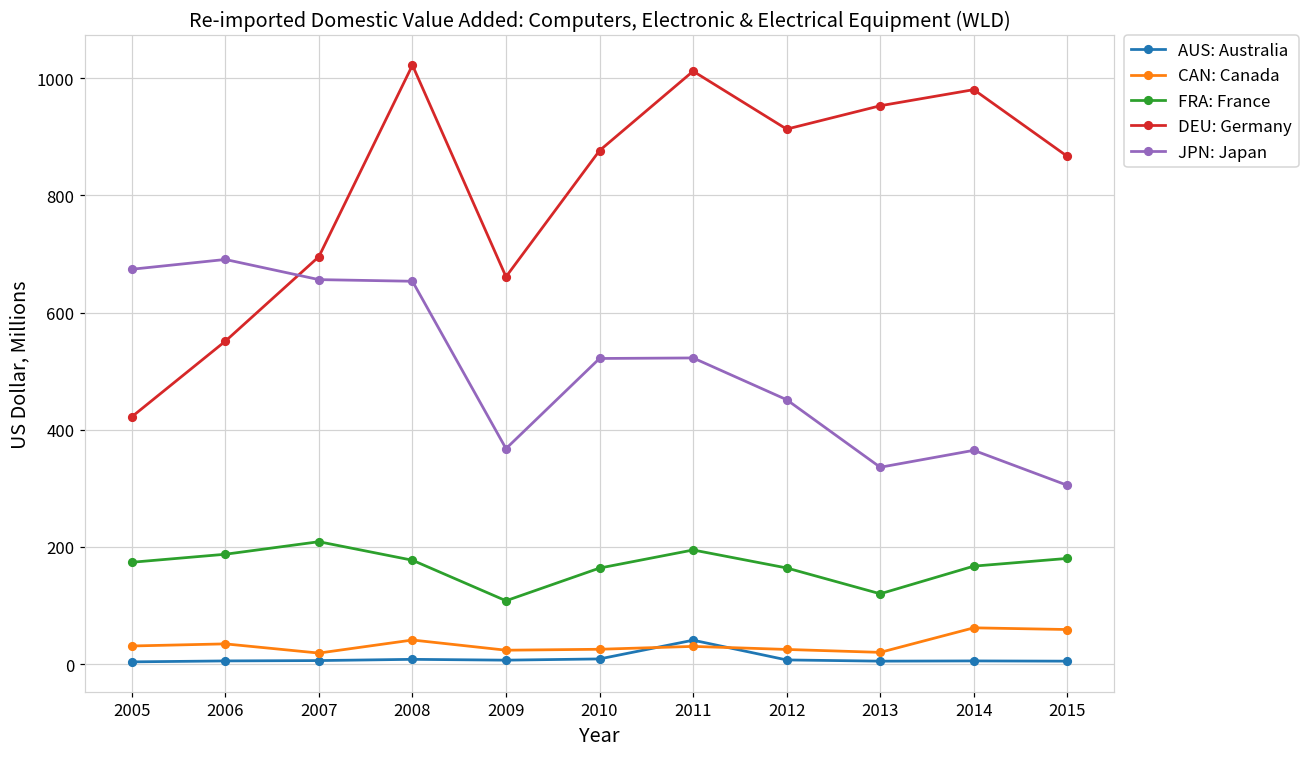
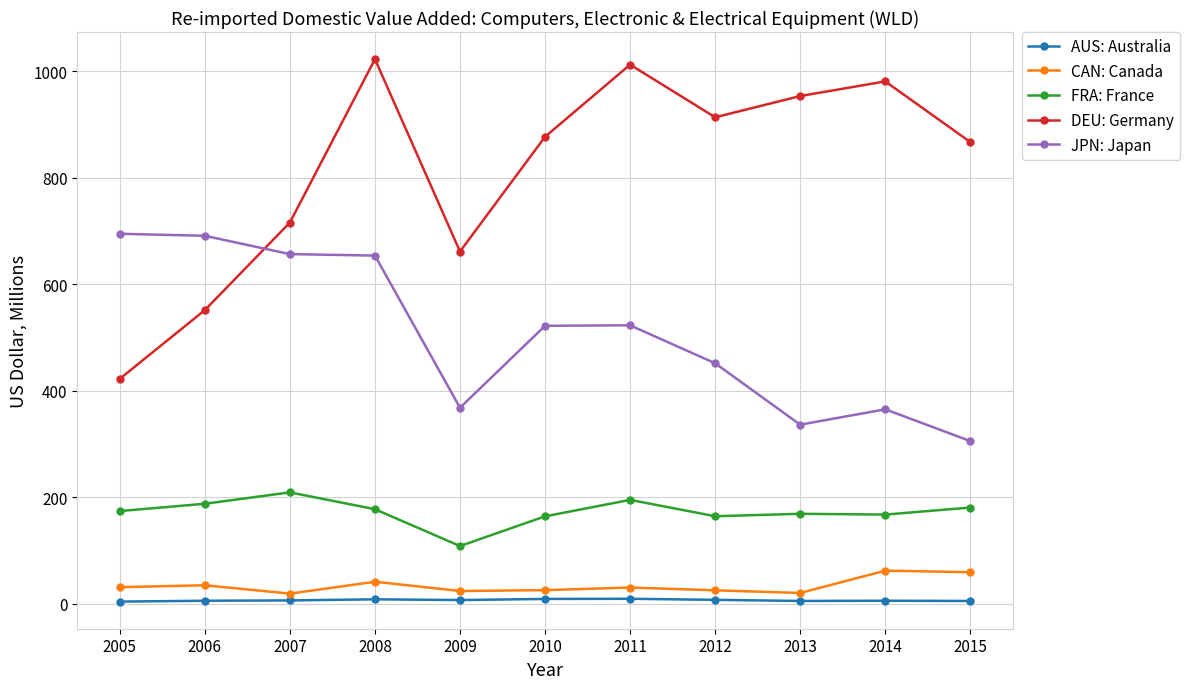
  {
    "AUS: Australia": {
      "2005": 0,
      "2006": 10,
      "2007": 10,
      "2008": 10,
      "2009": 10,
      "2010": 10,
-     "2011": 40,
+     "2011": 10,
      "2012": 10,
      "2013": 0,
      "2014": 10,
      "2015": 0
    },
    "CAN: Canada": {
      "2005": 30,
      "2006": 30,
      "2007": 20,
      "2008": 40,
      "2009": 20,
      "2010": 30,
      "2011": 30,
      "2012": 20,
      "2013": 20,
      "2014": 60,
      "2015": 60
    },
    "FRA: France": {
      "2005": 170,
      "2006": 190,
      "2007": 210,
      "2008": 180,
      "2009": 110,
      "2010": 160,
      "2011": 190,
      "2012": 160,
-     "2013": 120,
+     "2013": 170,
      "2014": 170,
      "2015": 180
    },
    "DEU: Germany": {
      "2005": 420,
      "2006": 550,
-     "2007": 700,
+     "2007": 720,
      "2008": 1020,
      "2009": 660,
      "2010": 880,
      "2011": 1010,
      "2012": 910,
      "2013": 950,
      "2014": 980,
      "2015": 870
    },
    "JPN: Japan": {
-     "2005": 670,
+     "2005": 690,
      "2006": 690,
      "2007": 660,
      "2008": 650,
      "2009": 370,
      "2010": 520,
      "2011": 520,
      "2012": 450,
      "2013": 340,
      "2014": 360,
      "2015": 310
    }
  }
